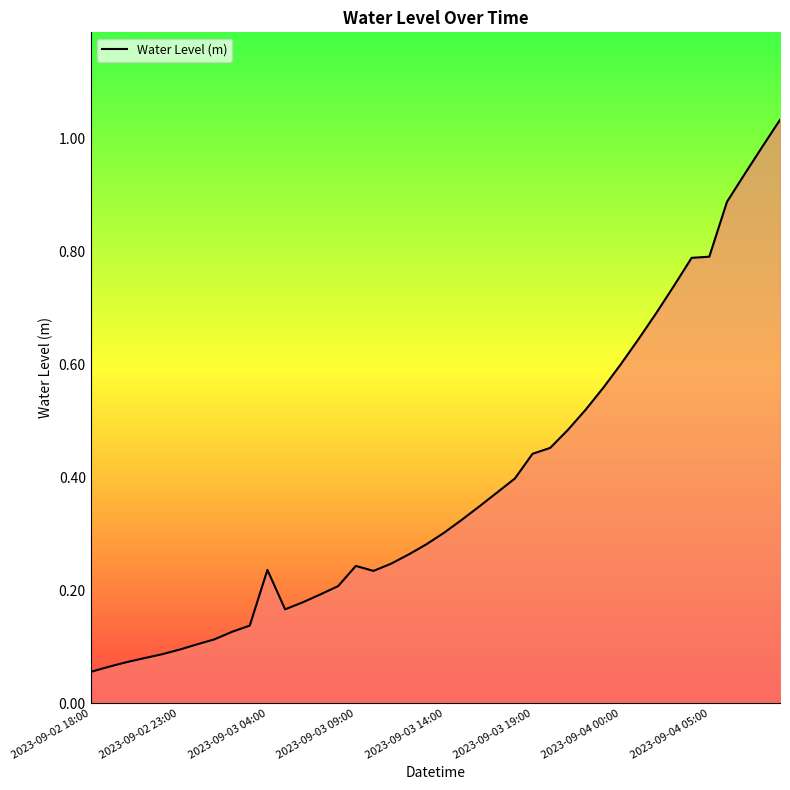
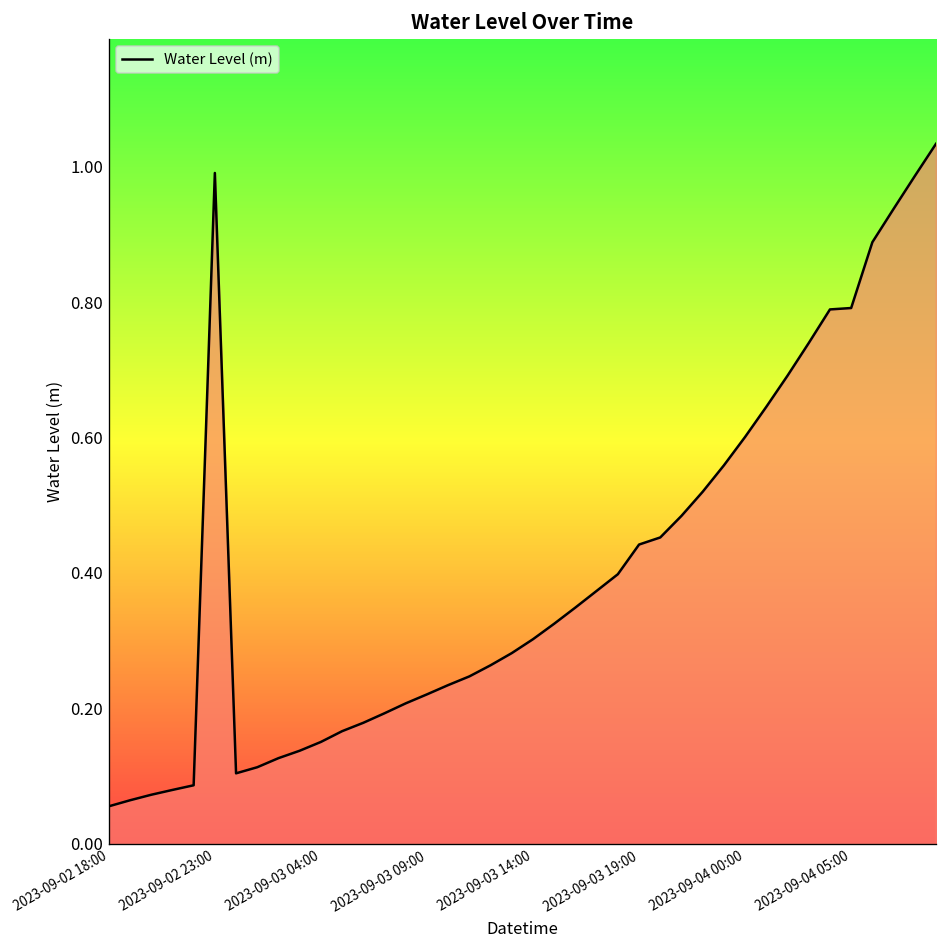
  {
    "2023-09-02 18:00": 0.06,
-   "2023-09-02 23:00": 0.09,
-   "2023-09-03 04:00": 0.24,
-   "2023-09-03 09:00": 0.24,
+   "2023-09-02 23:00": 0.99,
+   "2023-09-03 04:00": 0.15,
+   "2023-09-03 09:00": 0.22,
    "2023-09-03 14:00": 0.30,
    "2023-09-03 19:00": 0.44,
    "2023-09-04 00:00": 0.60,
    "2023-09-04 05:00": 0.79
  }
